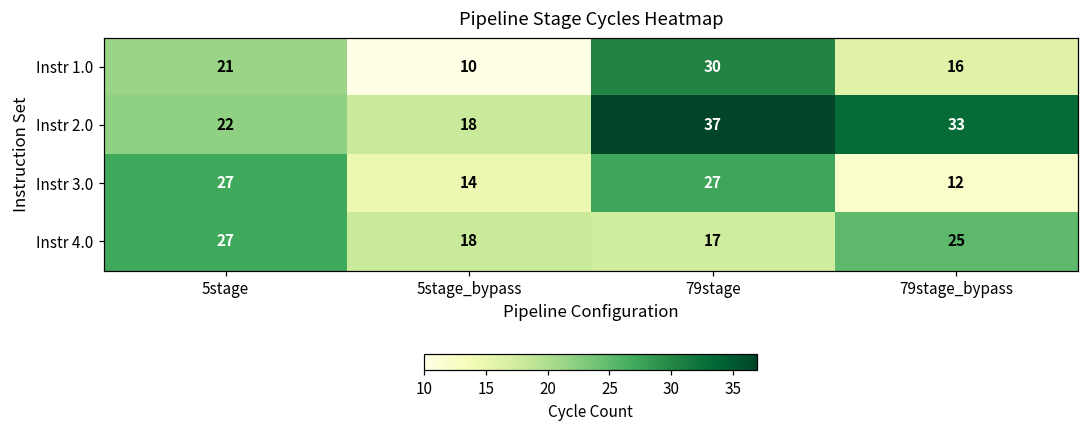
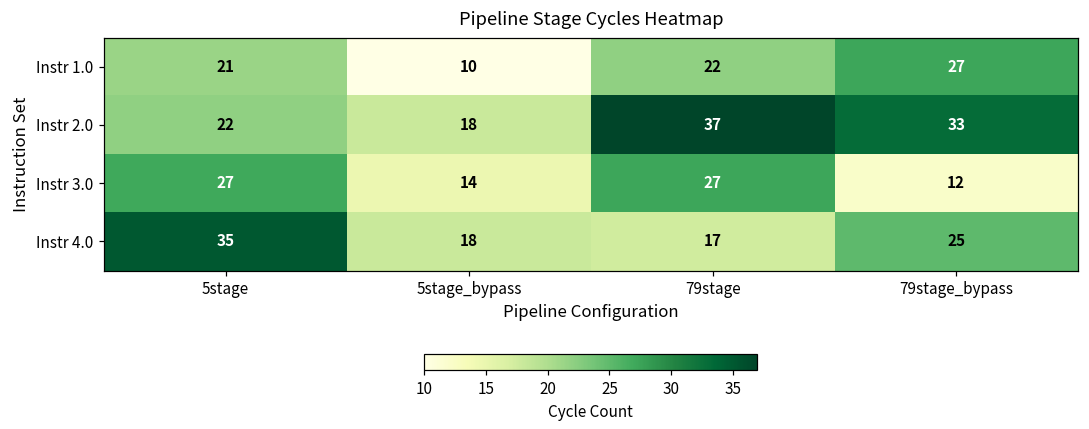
  {
    "Instr 1.0": {
      "5stage": 21,
      "5stage_bypass": 10,
-     "79stage": 30,
-     "79stage_bypass": 16
+     "79stage": 22,
+     "79stage_bypass": 27
    },
    "Instr 2.0": {
      "5stage": 22,
      "5stage_bypass": 18,
      "79stage": 37,
      "79stage_bypass": 33
    },
    "Instr 3.0": {
      "5stage": 27,
      "5stage_bypass": 14,
      "79stage": 27,
      "79stage_bypass": 12
    },
    "Instr 4.0": {
-     "5stage": 27,
+     "5stage": 35,
      "5stage_bypass": 18,
      "79stage": 17,
      "79stage_bypass": 25
    }
  }
